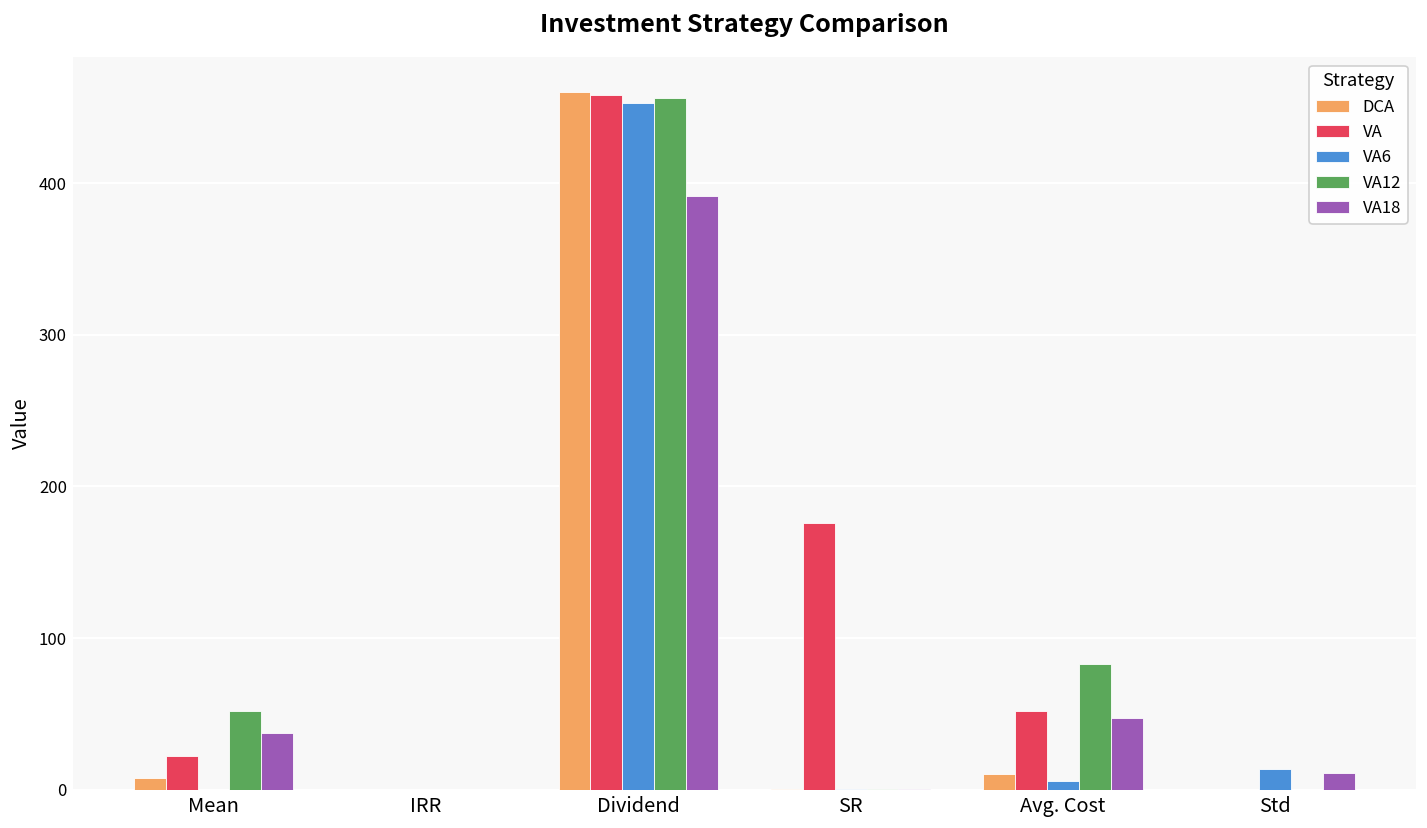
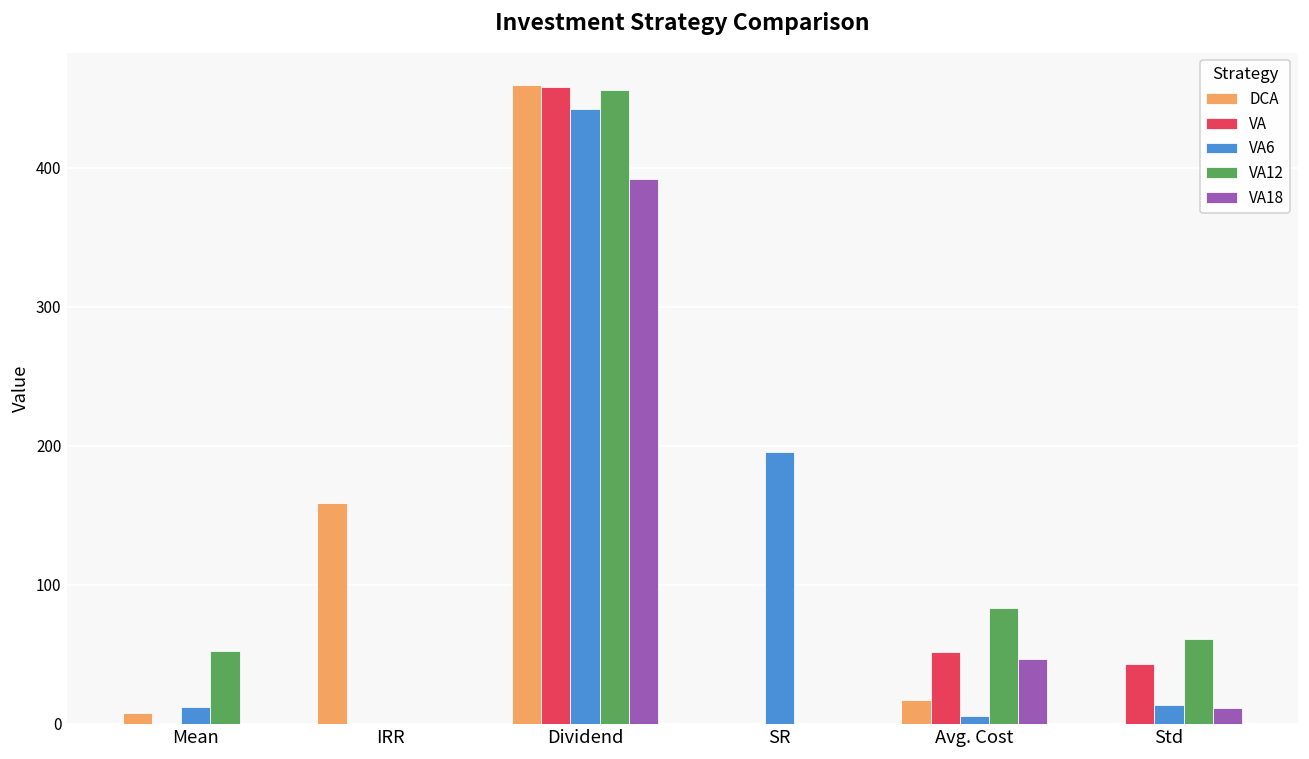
  {
    "DCA": {
      "Mean": 8,
-     "IRR": 0,
+     "IRR": 159,
      "Dividend": 460,
-     "Avg. Cost": 10
+     "Avg. Cost": 17
    },
    "VA": {
-     "Mean": 23,
+     "Mean": 0,
      "Dividend": 458,
-     "SR": 176,
+     "SR": 0,
      "Avg. Cost": 52,
-     "Std": 0
+     "Std": 43
    },
    "VA6": {
-     "Mean": 0,
-     "Dividend": 453,
-     "SR": 0,
+     "Mean": 12,
+     "Dividend": 443,
+     "SR": 196,
      "Avg. Cost": 6,
      "Std": 14
    },
    "VA12": {
      "Mean": 52,
      "Dividend": 456,
      "Avg. Cost": 83,
-     "Std": 0
+     "Std": 61
    },
    "VA18": {
-     "Mean": 37,
+     "Mean": 0,
      "Dividend": 392,
      "Avg. Cost": 47,
      "Std": 11
    }
  }
